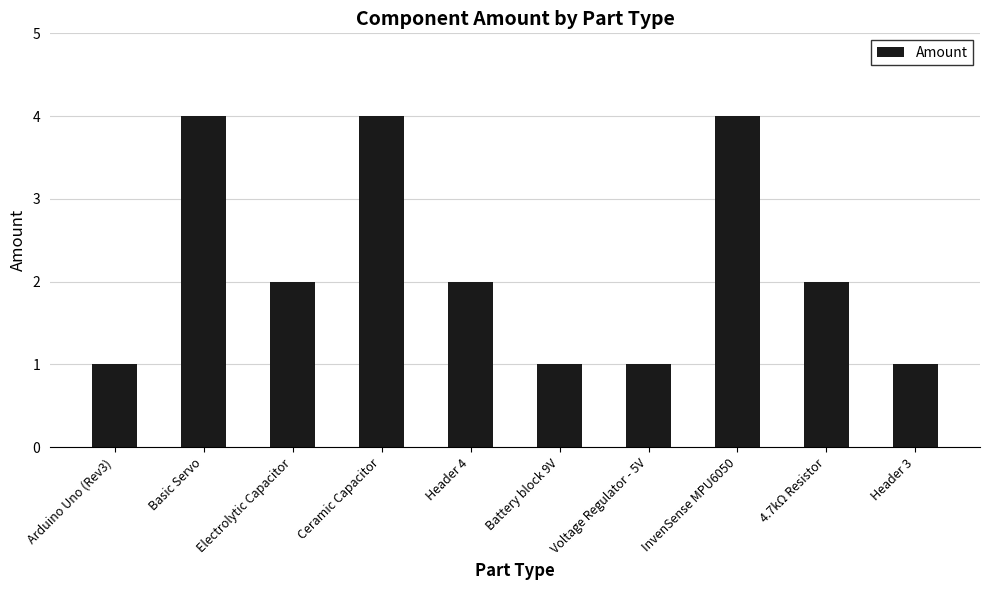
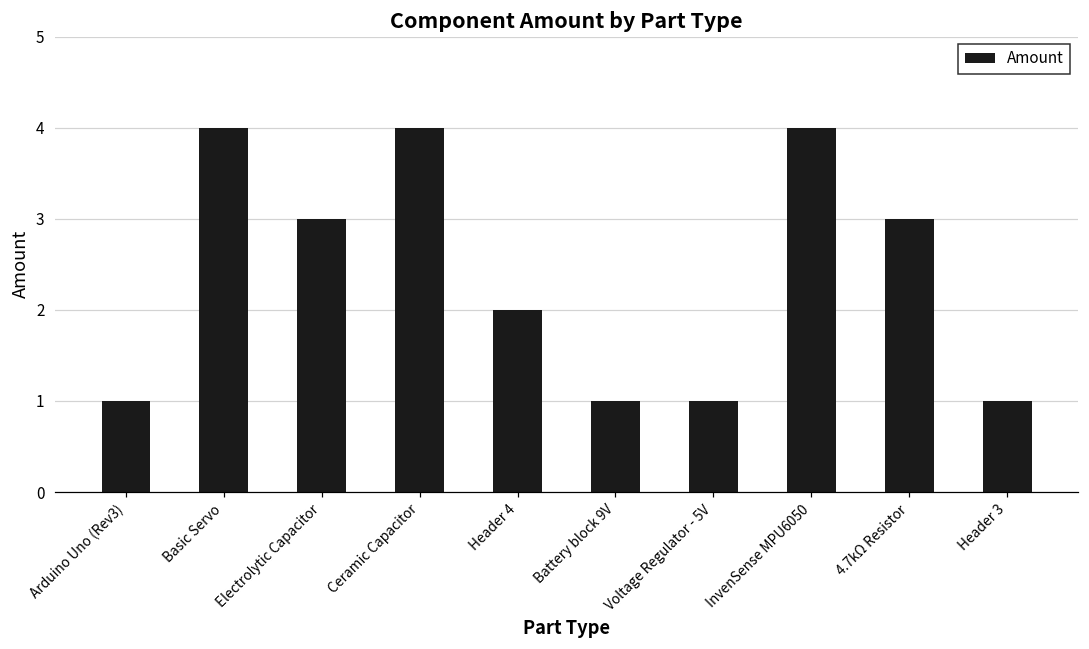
  {
    "Arduino Uno (Rev3)": 1,
    "Basic Servo": 4,
-   "Electrolytic Capacitor": 2,
+   "Electrolytic Capacitor": 3,
    "Ceramic Capacitor": 4,
    "Header 4": 2,
    "Battery block 9V": 1,
    "Voltage Regulator - 5V": 1,
    "InvenSense MPU6050": 4,
-   "4.7kΩ Resistor": 2,
+   "4.7kΩ Resistor": 3,
    "Header 3": 1
  }
